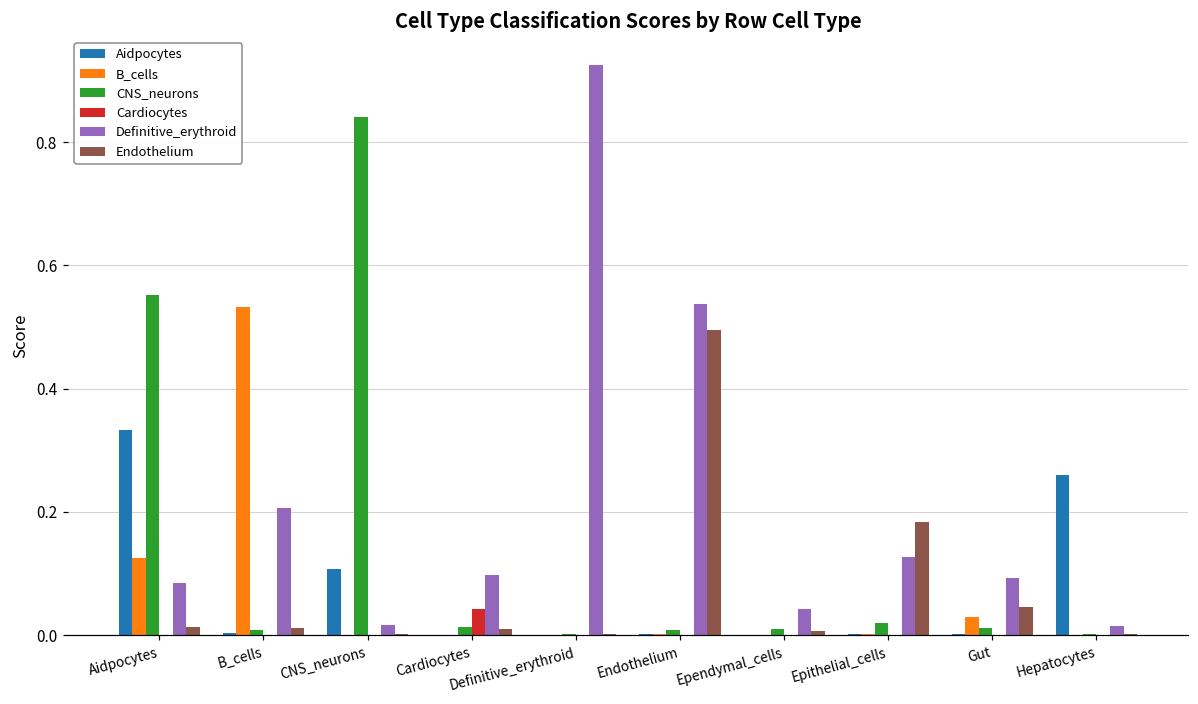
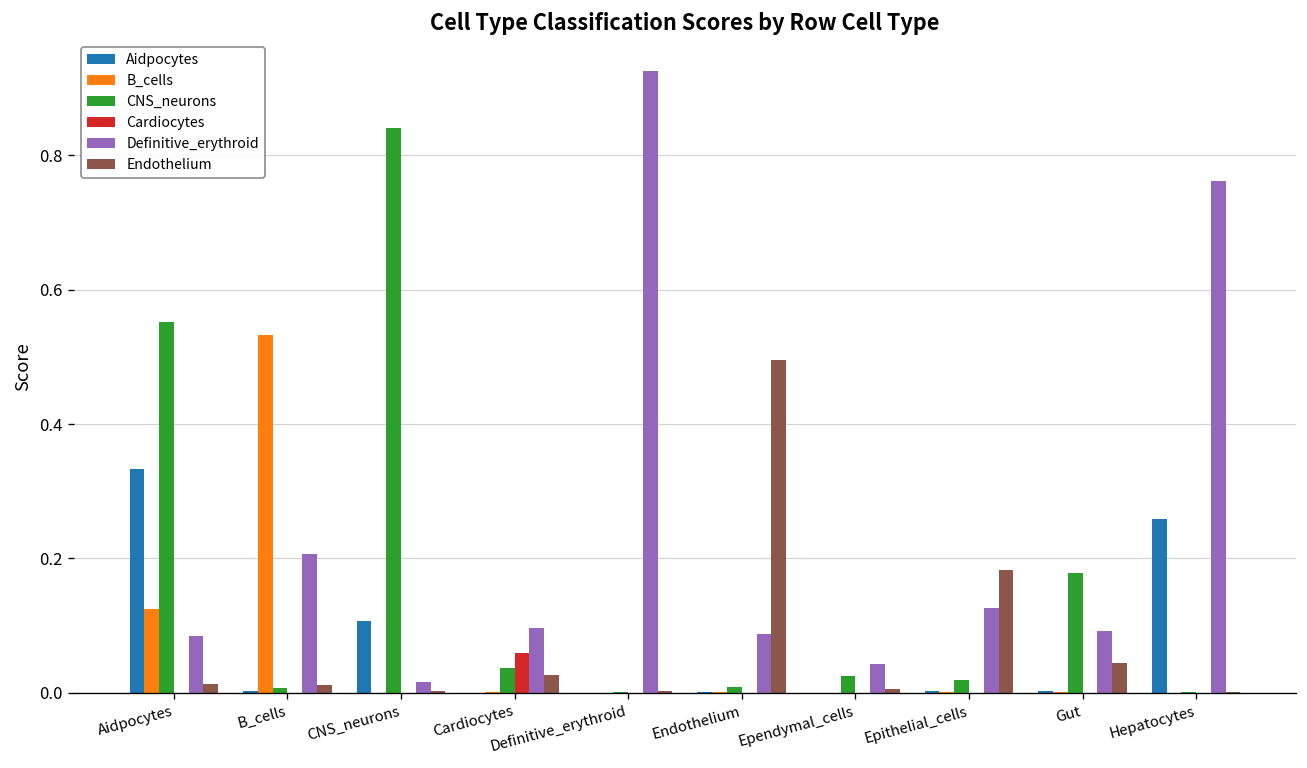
  {
    "Aidpocytes": {
      "Aidpocytes": 0.33,
      "CNS_neurons": 0.11,
      "Hepatocytes": 0.26
    },
    "B_cells": {
      "Aidpocytes": 0.13,
      "B_cells": 0.53,
-     "Gut": 0.03
+     "Gut": 0.00
    },
    "CNS_neurons": {
      "Aidpocytes": 0.55,
      "B_cells": 0.01,
      "CNS_neurons": 0.84,
-     "Cardiocytes": 0.01,
+     "Cardiocytes": 0.04,
      "Endothelium": 0.01,
-     "Ependymal_cells": 0.01,
+     "Ependymal_cells": 0.03,
      "Epithelial_cells": 0.02,
-     "Gut": 0.01
+     "Gut": 0.18
    },
    "Cardiocytes": {
-     "Cardiocytes": 0.04
+     "Cardiocytes": 0.06
    },
    "Definitive_erythroid": {
      "Aidpocytes": 0.08,
      "B_cells": 0.21,
      "CNS_neurons": 0.02,
      "Cardiocytes": 0.10,
      "Definitive_erythroid": 0.93,
-     "Endothelium": 0.54,
+     "Endothelium": 0.09,
      "Ependymal_cells": 0.04,
      "Epithelial_cells": 0.13,
      "Gut": 0.09,
-     "Hepatocytes": 0.02
+     "Hepatocytes": 0.76
    },
    "Endothelium": {
      "Aidpocytes": 0.01,
      "B_cells": 0.01,
-     "Cardiocytes": 0.01,
+     "Cardiocytes": 0.03,
      "Endothelium": 0.50,
      "Ependymal_cells": 0.01,
      "Epithelial_cells": 0.18,
      "Gut": 0.04
    }
  }
